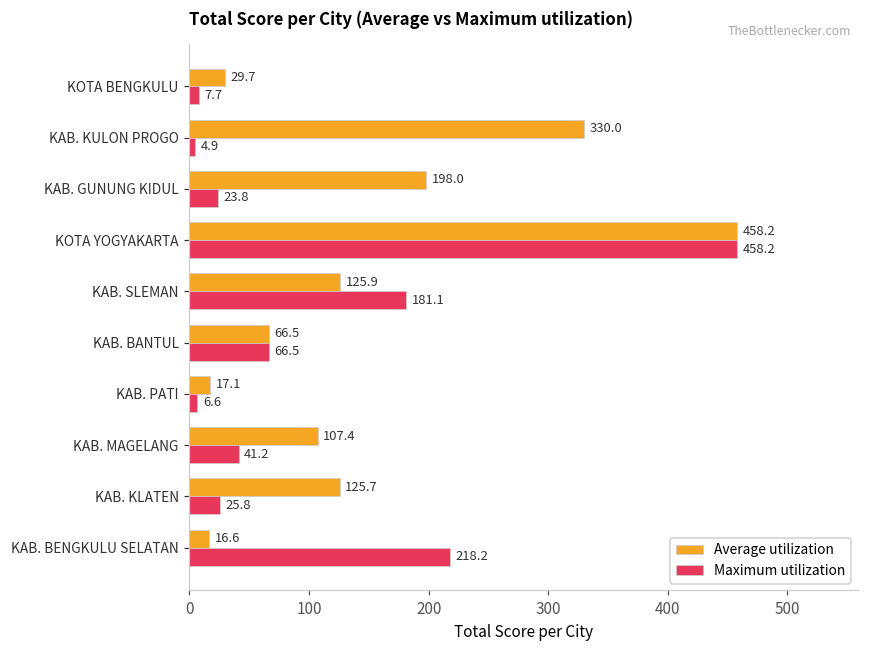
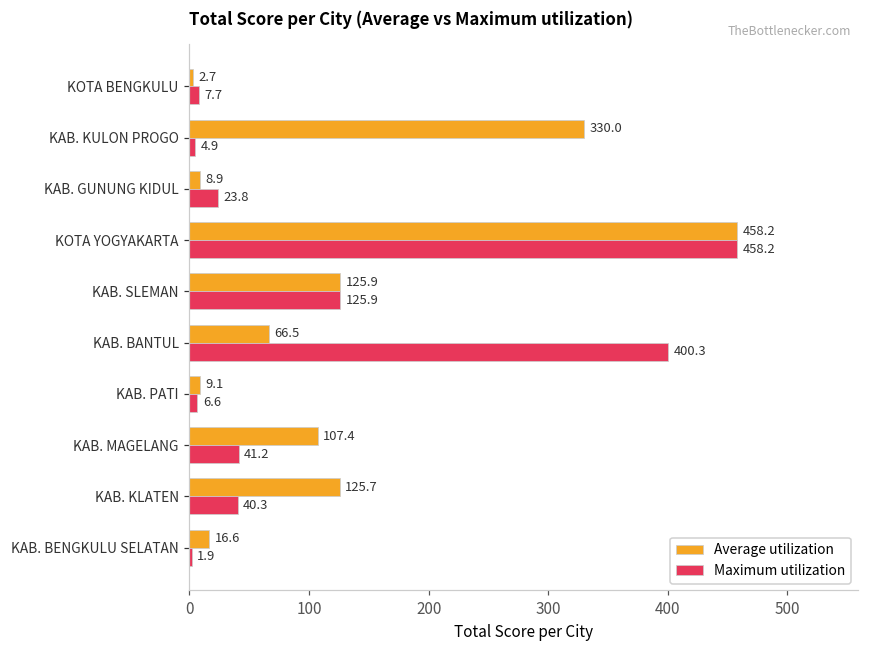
  {
    "Average utilization": {
-     "KOTA BENGKULU": 29.7,
+     "KOTA BENGKULU": 2.7,
      "KAB. KULON PROGO": 330.0,
-     "KAB. GUNUNG KIDUL": 198.0,
+     "KAB. GUNUNG KIDUL": 8.9,
      "KOTA YOGYAKARTA": 458.2,
      "KAB. SLEMAN": 125.9,
      "KAB. BANTUL": 66.5,
-     "KAB. PATI": 17.1,
+     "KAB. PATI": 9.1,
      "KAB. MAGELANG": 107.4,
      "KAB. KLATEN": 125.7,
      "KAB. BENGKULU SELATAN": 16.6
    },
    "Maximum utilization": {
      "KOTA BENGKULU": 7.7,
      "KAB. KULON PROGO": 4.9,
      "KAB. GUNUNG KIDUL": 23.8,
      "KOTA YOGYAKARTA": 458.2,
-     "KAB. SLEMAN": 181.1,
-     "KAB. BANTUL": 66.5,
+     "KAB. SLEMAN": 125.9,
+     "KAB. BANTUL": 400.3,
      "KAB. PATI": 6.6,
      "KAB. MAGELANG": 41.2,
-     "KAB. KLATEN": 25.8,
-     "KAB. BENGKULU SELATAN": 218.2
+     "KAB. KLATEN": 40.3,
+     "KAB. BENGKULU SELATAN": 1.9
    }
  }
